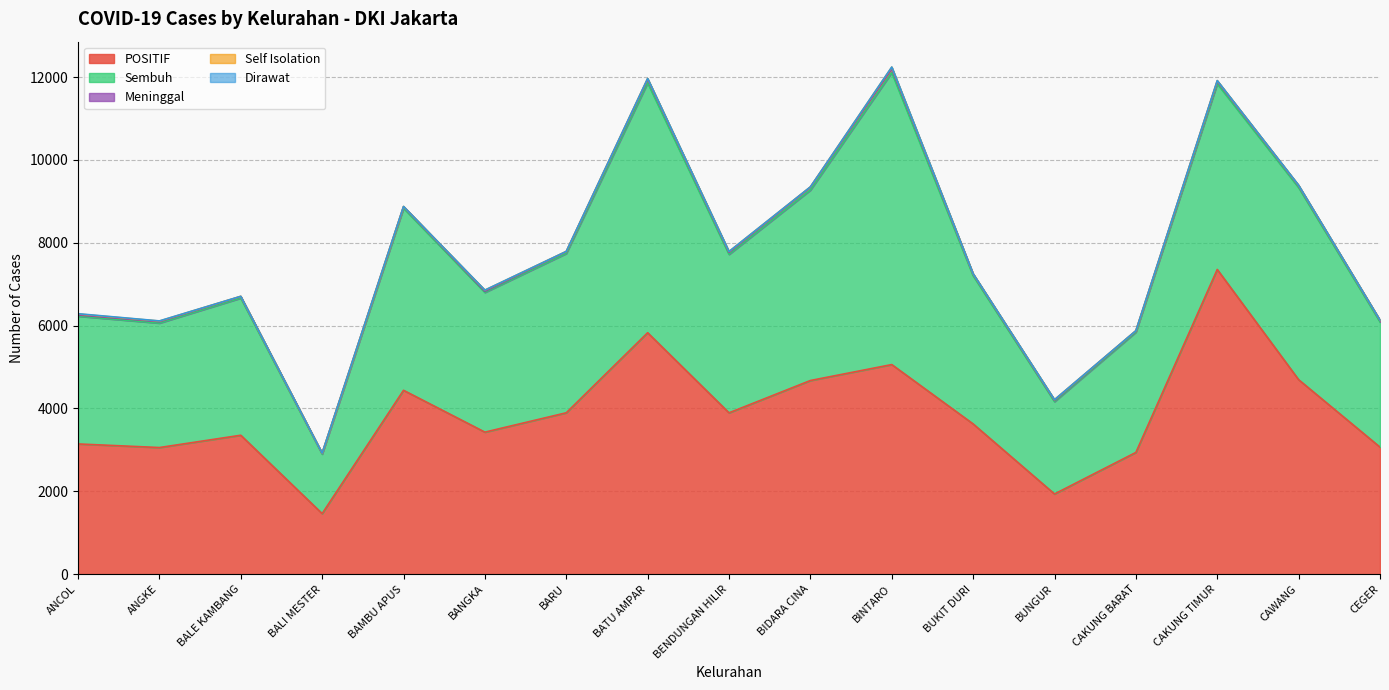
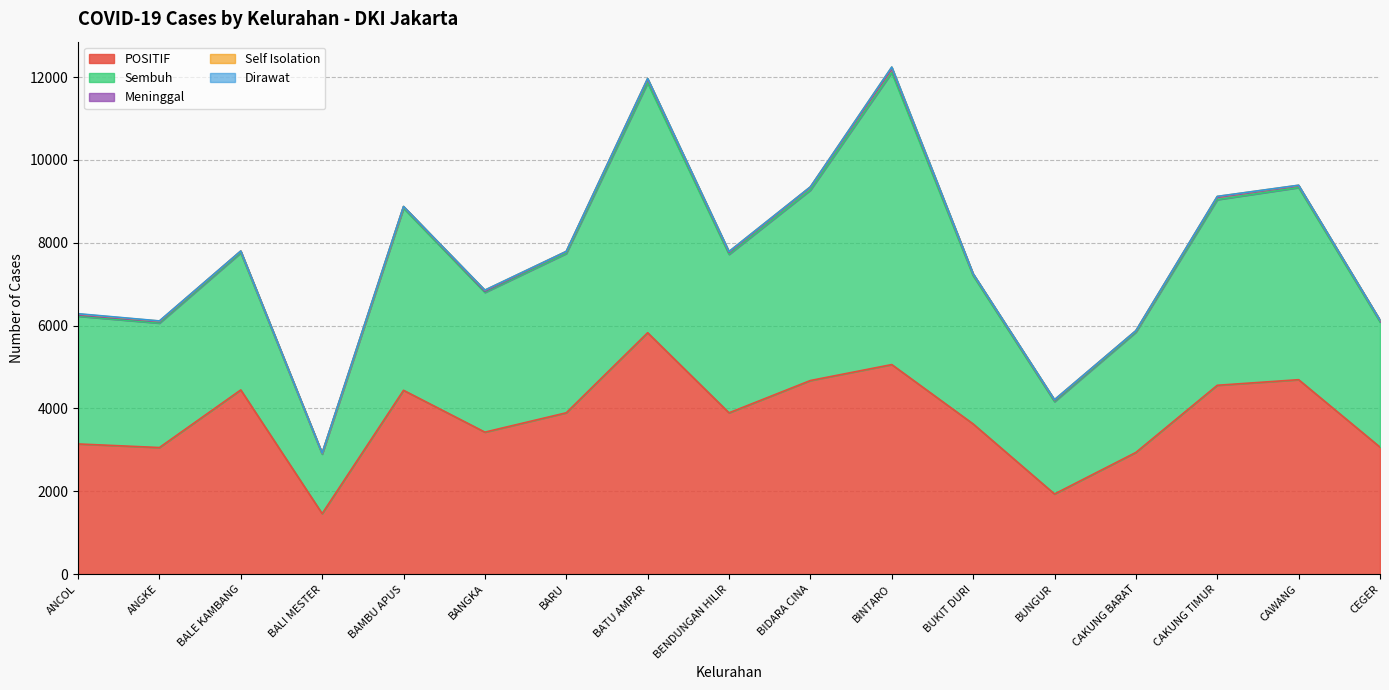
  {
    "POSITIF": {
      "ANCOL": 3100,
      "ANGKE": 3100,
-     "BALE KAMBANG": 3400,
+     "BALE KAMBANG": 4400,
      "BALI MESTER": 1500,
      "BAMBU APUS": 4400,
      "BANGKA": 3400,
      "BARU": 3900,
      "BATU AMPAR": 5800,
      "BENDUNGAN HILIR": 3900,
      "BIDARA CINA": 4700,
      "BINTARO": 5100,
      "BUKIT DURI": 3600,
      "BUNGUR": 1900,
      "CAKUNG BARAT": 2900,
-     "CAKUNG TIMUR": 7400,
+     "CAKUNG TIMUR": 4600,
      "CAWANG": 4700,
      "CEGER": 3100
    },
    "Sembuh": {
      "BATU AMPAR": 6000,
      "BIDARA CINA": 4600,
      "BINTARO": 7000
    }
  }
